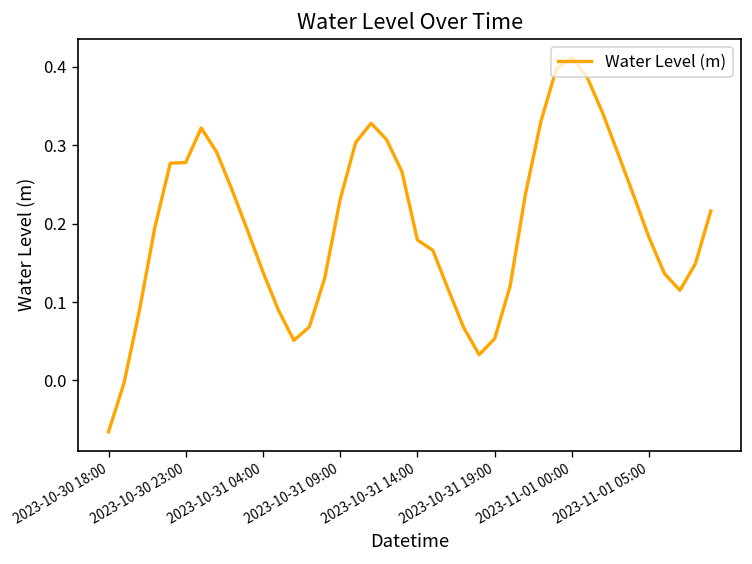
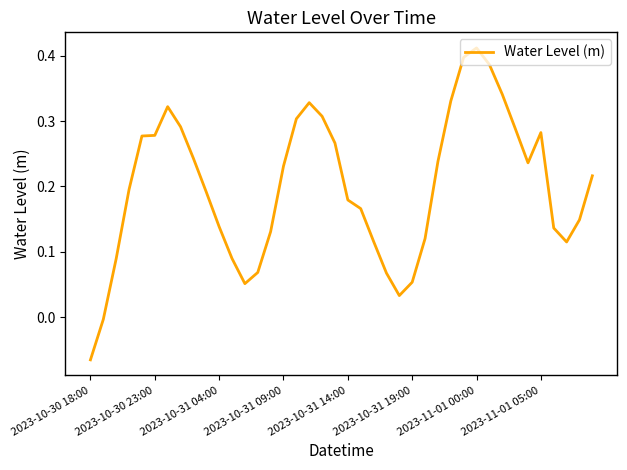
  {
    "2023-10-30 18:00": -0.07,
    "2023-10-30 23:00": 0.28,
    "2023-10-31 04:00": 0.14,
    "2023-10-31 09:00": 0.23,
    "2023-10-31 14:00": 0.18,
    "2023-10-31 19:00": 0.05,
-   "2023-11-01 05:00": 0.18
+   "2023-11-01 05:00": 0.28
  }
